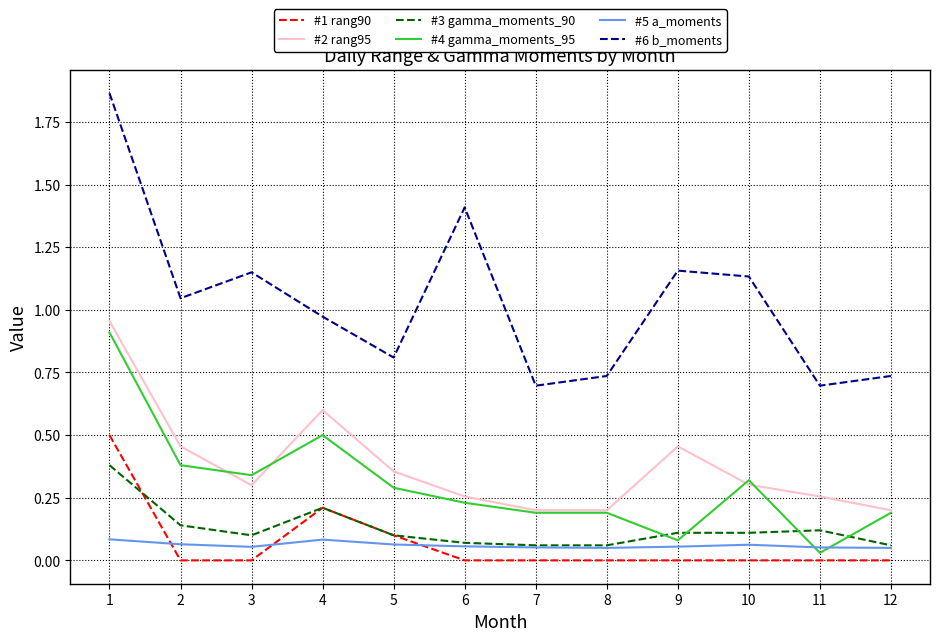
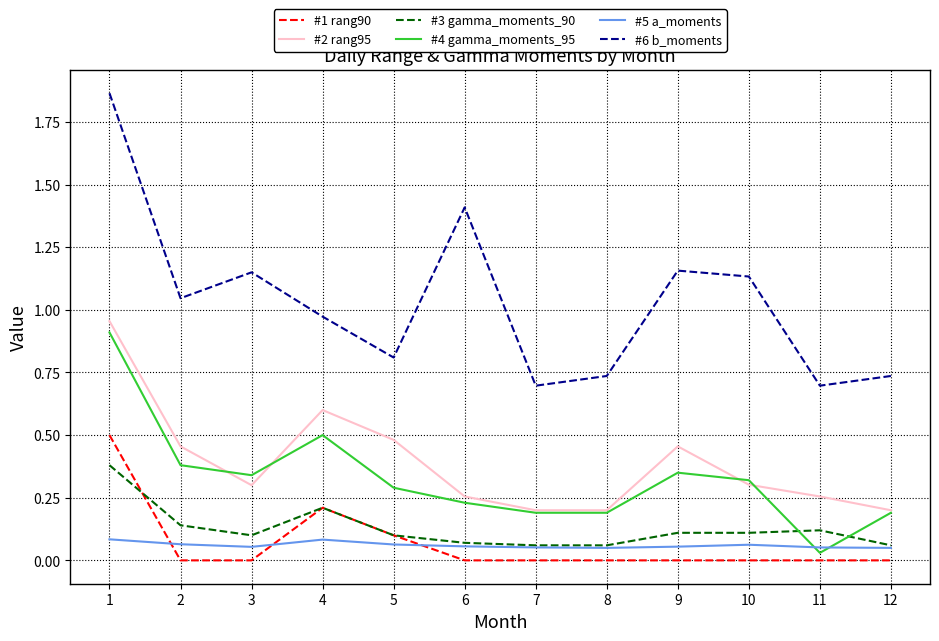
  {
    "#1 rang90": {
      "1": 0.50,
      "2": 0.00,
      "3": 0.00,
      "6": 0.00,
      "7": 0.00,
      "8": 0.00,
      "9": 0.00,
      "10": 0.00,
      "11": 0.00,
      "12": 0.00
    },
    "#2 rang95": {
      "1": 0.96,
      "2": 0.46,
      "3": 0.30,
      "4": 0.60,
-     "5": 0.36,
+     "5": 0.48,
      "6": 0.26,
      "9": 0.46,
      "10": 0.30,
      "11": 0.26
    },
    "#3 gamma_moments_90": {
      "1": 0.38,
      "2": 0.14,
      "3": 0.10,
      "6": 0.07,
      "9": 0.11,
      "10": 0.11,
      "11": 0.12
    },
    "#4 gamma_moments_95": {
      "1": 0.91,
      "2": 0.38,
      "3": 0.34,
      "4": 0.50,
      "5": 0.29,
      "6": 0.23,
-     "9": 0.08,
+     "9": 0.35,
      "10": 0.32,
      "11": 0.03
    },
    "#5 a_moments": {
      "1": 0.08,
      "2": 0.06,
      "3": 0.05,
      "4": 0.08,
      "5": 0.06,
      "6": 0.06,
      "9": 0.05,
      "10": 0.06,
      "11": 0.05
    },
    "#6 b_moments": {
      "1": 1.87,
      "2": 1.05,
      "3": 1.15,
      "4": 0.97,
      "5": 0.81,
      "6": 1.41,
      "7": 0.70,
      "8": 0.74,
      "9": 1.16,
      "10": 1.13,
      "11": 0.70,
      "12": 0.74
    }
  }
